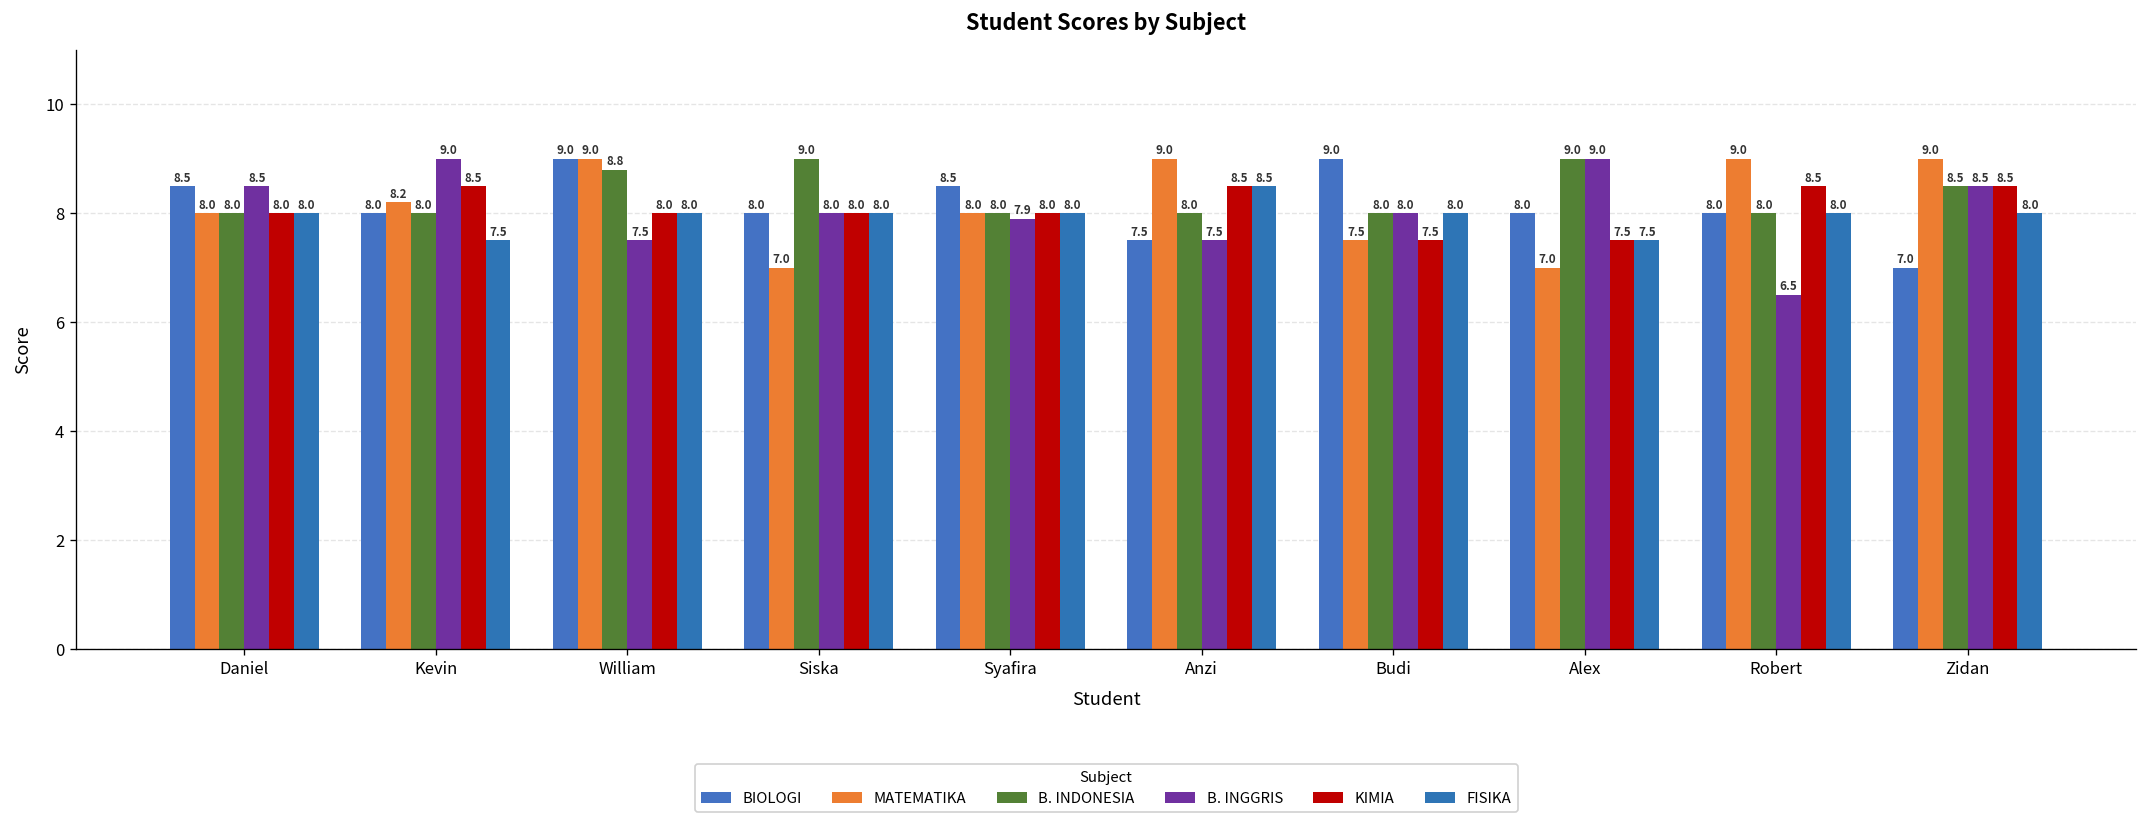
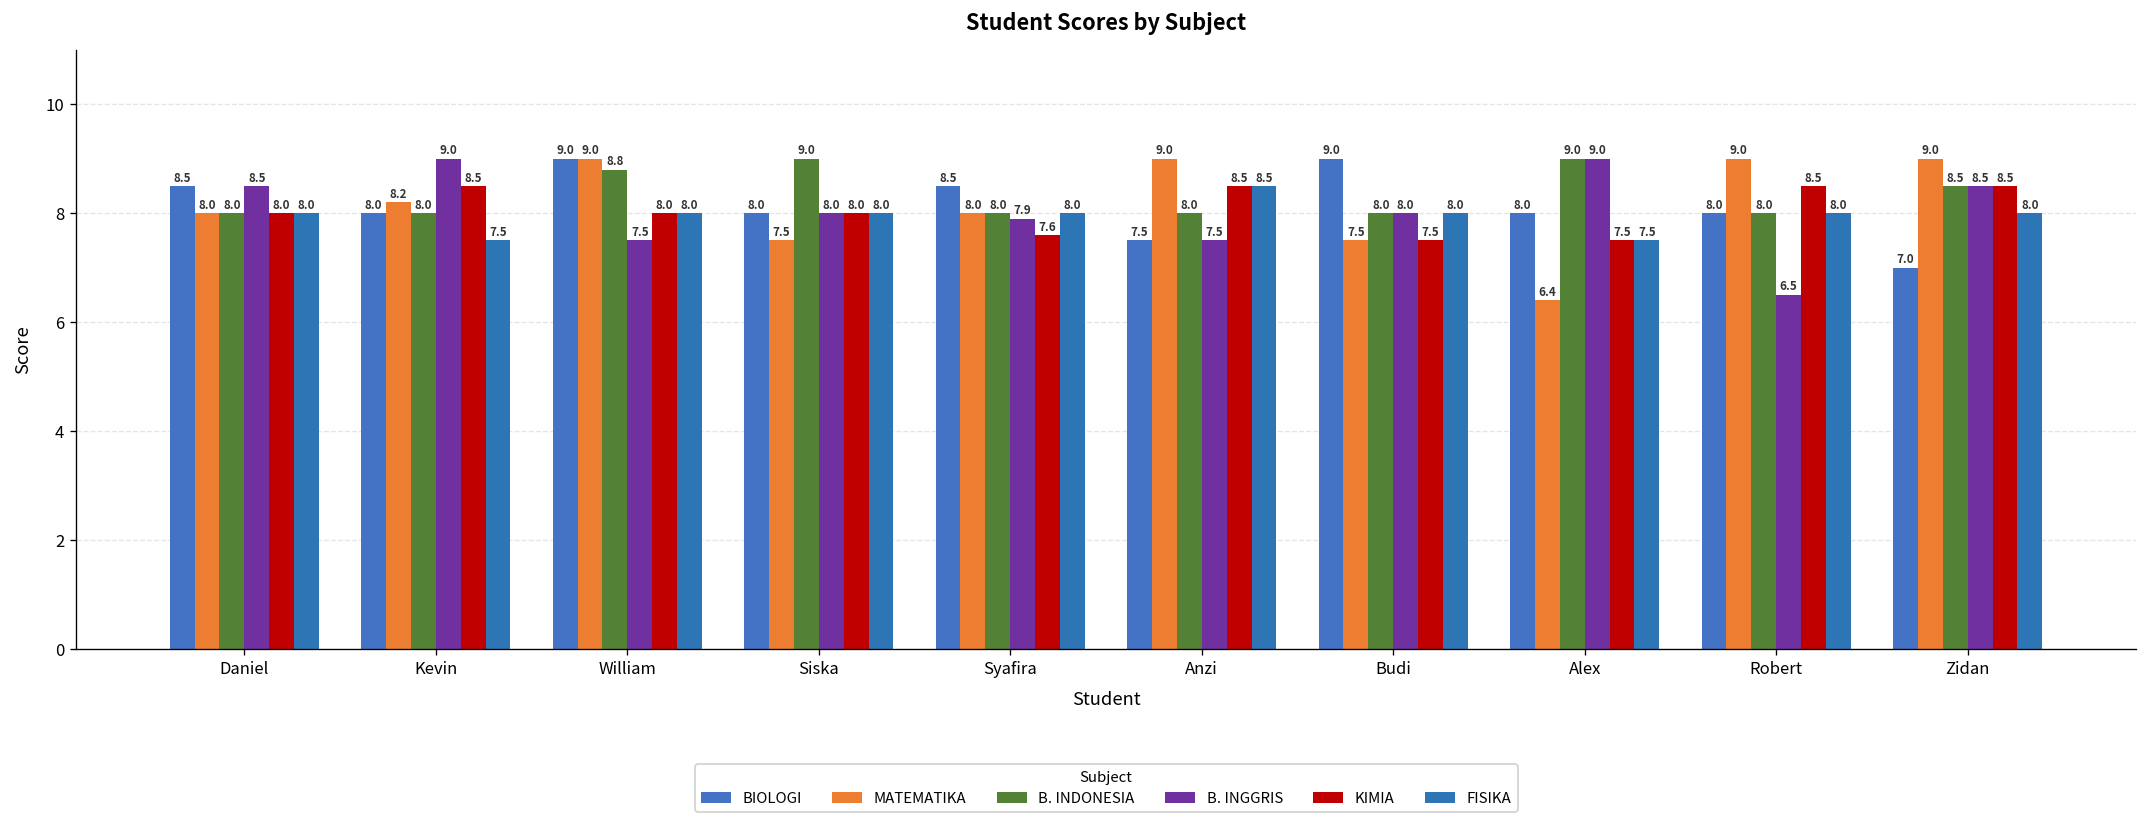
  {
    "MATEMATIKA": {
      "Daniel": 8.0,
      "Kevin": 8.2,
      "William": 9.0,
-     "Siska": 7.0,
+     "Siska": 7.5,
      "Syafira": 8.0,
      "Anzi": 9.0,
      "Budi": 7.5,
-     "Alex": 7.0,
+     "Alex": 6.4,
      "Robert": 9.0,
      "Zidan": 9.0
    },
    "B. INDONESIA": {
      "Daniel": 8.0,
      "Kevin": 8.0,
      "William": 8.8,
      "Siska": 9.0,
      "Syafira": 8.0,
      "Anzi": 8.0,
      "Budi": 8.0,
      "Alex": 9.0,
      "Robert": 8.0,
      "Zidan": 8.5
    },
    "B. INGGRIS": {
      "Daniel": 8.5,
      "Kevin": 9.0,
      "William": 7.5,
      "Siska": 8.0,
      "Syafira": 7.9,
      "Anzi": 7.5,
      "Budi": 8.0,
      "Alex": 9.0,
      "Robert": 6.5,
      "Zidan": 8.5
    },
    "KIMIA": {
      "Daniel": 8.0,
      "Kevin": 8.5,
      "William": 8.0,
      "Siska": 8.0,
-     "Syafira": 8.0,
+     "Syafira": 7.6,
      "Anzi": 8.5,
      "Budi": 7.5,
      "Alex": 7.5,
      "Robert": 8.5,
      "Zidan": 8.5
    }
  }
